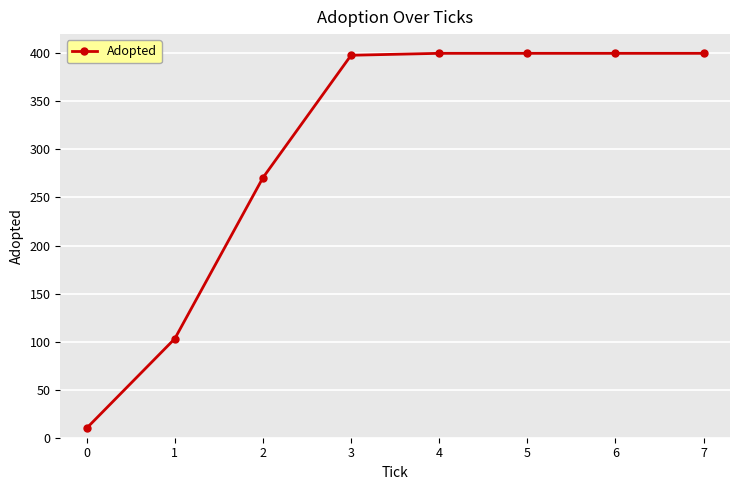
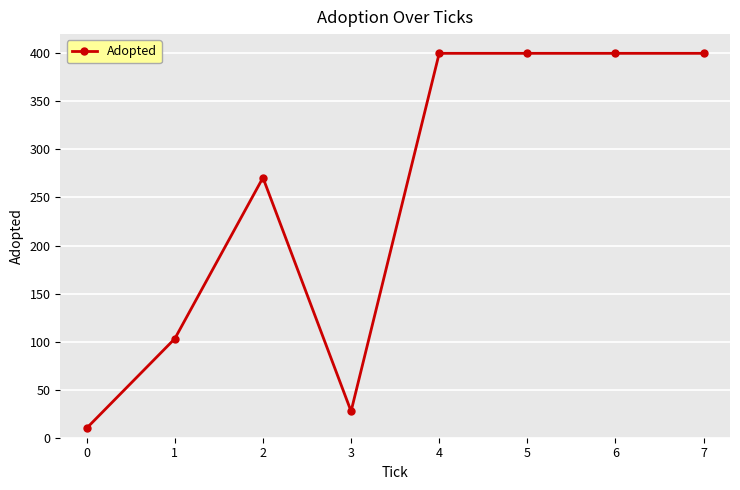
  {
    "0": 10,
    "1": 100,
    "2": 270,
-   "3": 400,
+   "3": 30,
    "4": 400,
    "5": 400,
    "6": 400,
    "7": 400
  }
